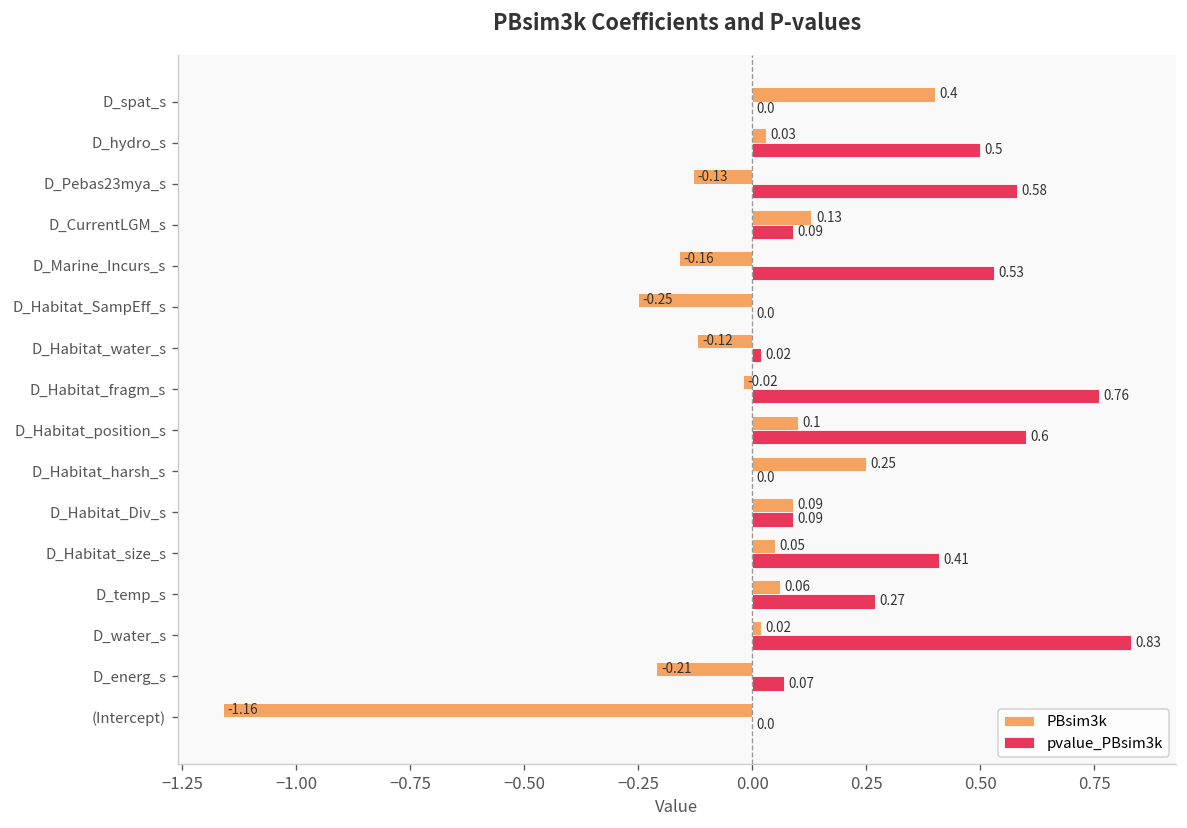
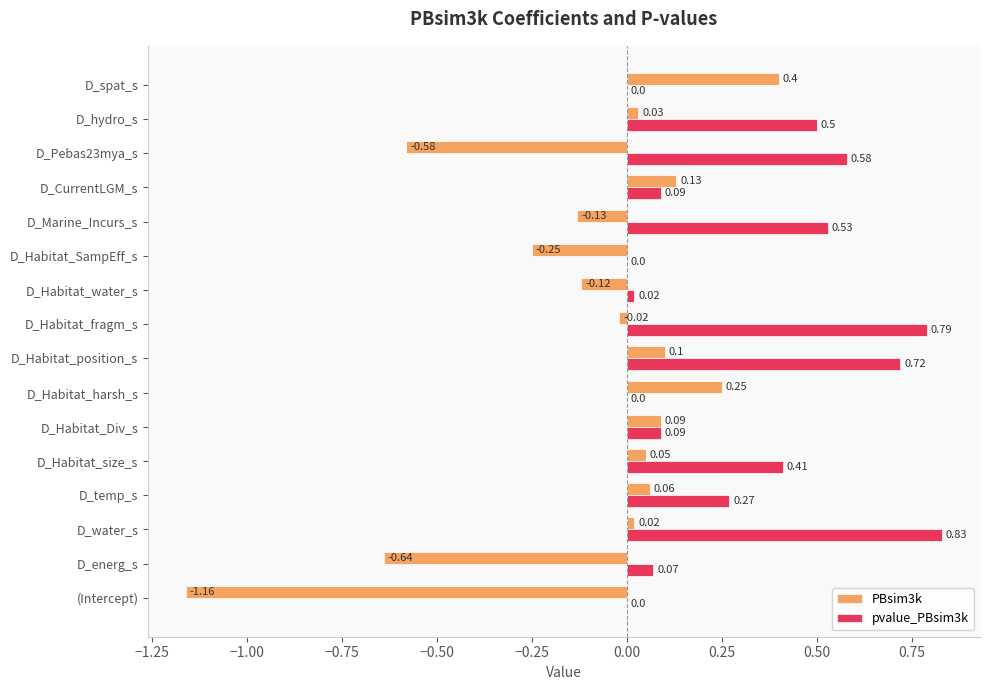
  {
    "PBsim3k": {
      "D_spat_s": 0.4,
      "D_hydro_s": 0.03,
-     "D_Pebas23mya_s": -0.13,
+     "D_Pebas23mya_s": -0.58,
      "D_CurrentLGM_s": 0.13,
-     "D_Marine_Incurs_s": -0.16,
+     "D_Marine_Incurs_s": -0.13,
      "D_Habitat_SampEff_s": -0.25,
      "D_Habitat_water_s": -0.12,
      "D_Habitat_fragm_s": -0.02,
      "D_Habitat_position_s": 0.1,
      "D_Habitat_harsh_s": 0.25,
      "D_Habitat_Div_s": 0.09,
      "D_Habitat_size_s": 0.05,
      "D_temp_s": 0.06,
      "D_water_s": 0.02,
-     "D_energ_s": -0.21,
+     "D_energ_s": -0.64,
      "(Intercept)": -1.16
    },
    "pvalue_PBsim3k": {
      "D_spat_s": 0.0,
      "D_hydro_s": 0.5,
      "D_Pebas23mya_s": 0.58,
      "D_CurrentLGM_s": 0.09,
      "D_Marine_Incurs_s": 0.53,
      "D_Habitat_SampEff_s": 0.0,
      "D_Habitat_water_s": 0.02,
-     "D_Habitat_fragm_s": 0.76,
-     "D_Habitat_position_s": 0.6,
+     "D_Habitat_fragm_s": 0.79,
+     "D_Habitat_position_s": 0.72,
      "D_Habitat_harsh_s": 0.0,
      "D_Habitat_Div_s": 0.09,
      "D_Habitat_size_s": 0.41,
      "D_temp_s": 0.27,
      "D_water_s": 0.83,
      "D_energ_s": 0.07,
      "(Intercept)": 0.0
    }
  }
